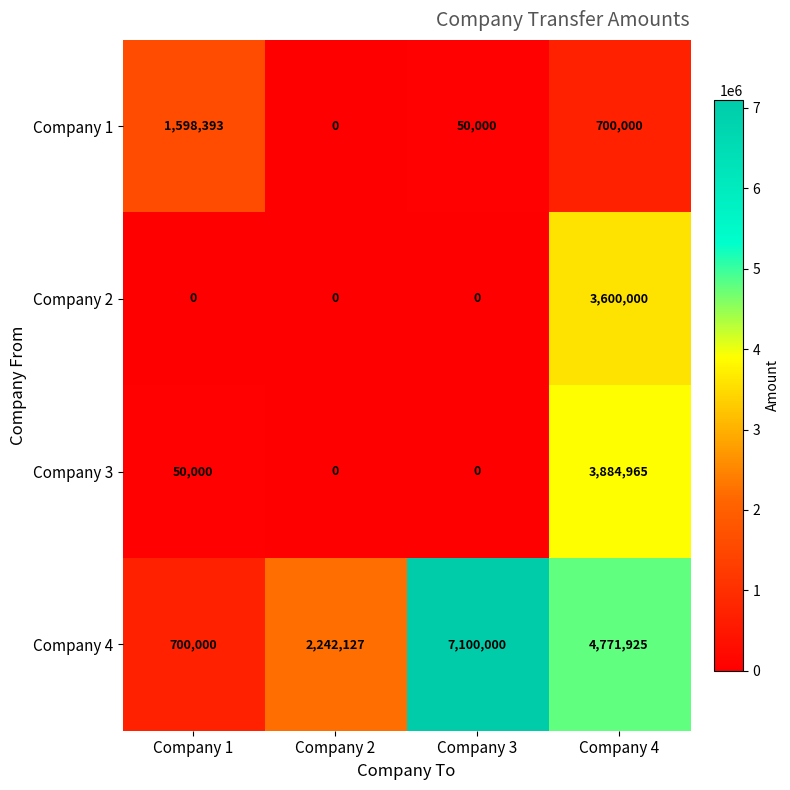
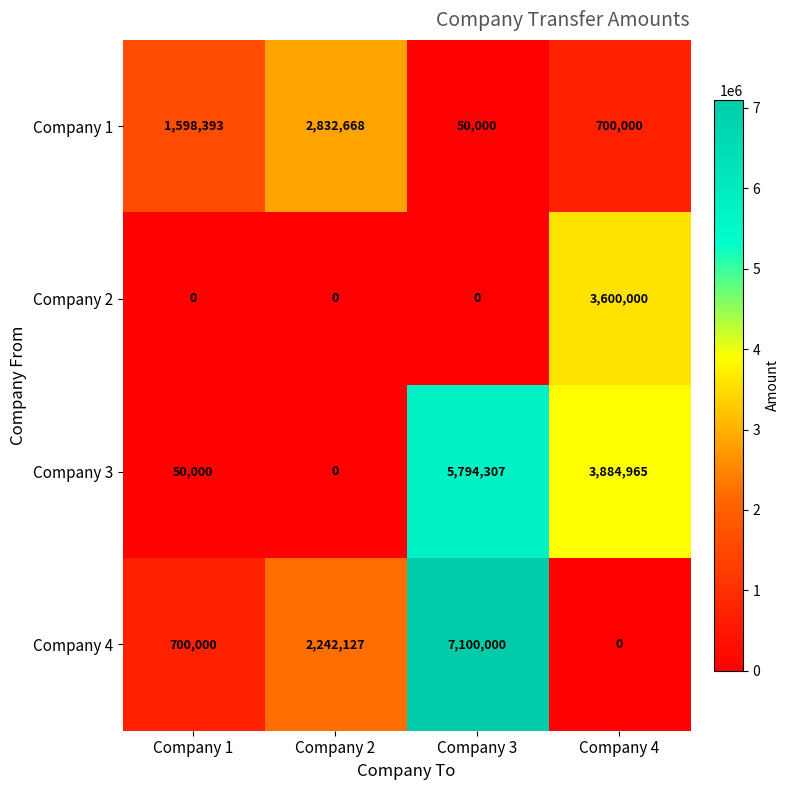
  {
    "Company 1": {
      "Company 1": "1,598,393",
-     "Company 2": "0",
+     "Company 2": "2,832,668",
      "Company 3": "50,000",
      "Company 4": "700,000"
    },
    "Company 2": {
      "Company 1": "0",
      "Company 2": "0",
      "Company 3": "0",
      "Company 4": "3,600,000"
    },
    "Company 3": {
      "Company 1": "50,000",
      "Company 2": "0",
-     "Company 3": "0",
+     "Company 3": "5,794,307",
      "Company 4": "3,884,965"
    },
    "Company 4": {
      "Company 1": "700,000",
      "Company 2": "2,242,127",
      "Company 3": "7,100,000",
-     "Company 4": "4,771,925"
+     "Company 4": "0"
    }
  }
